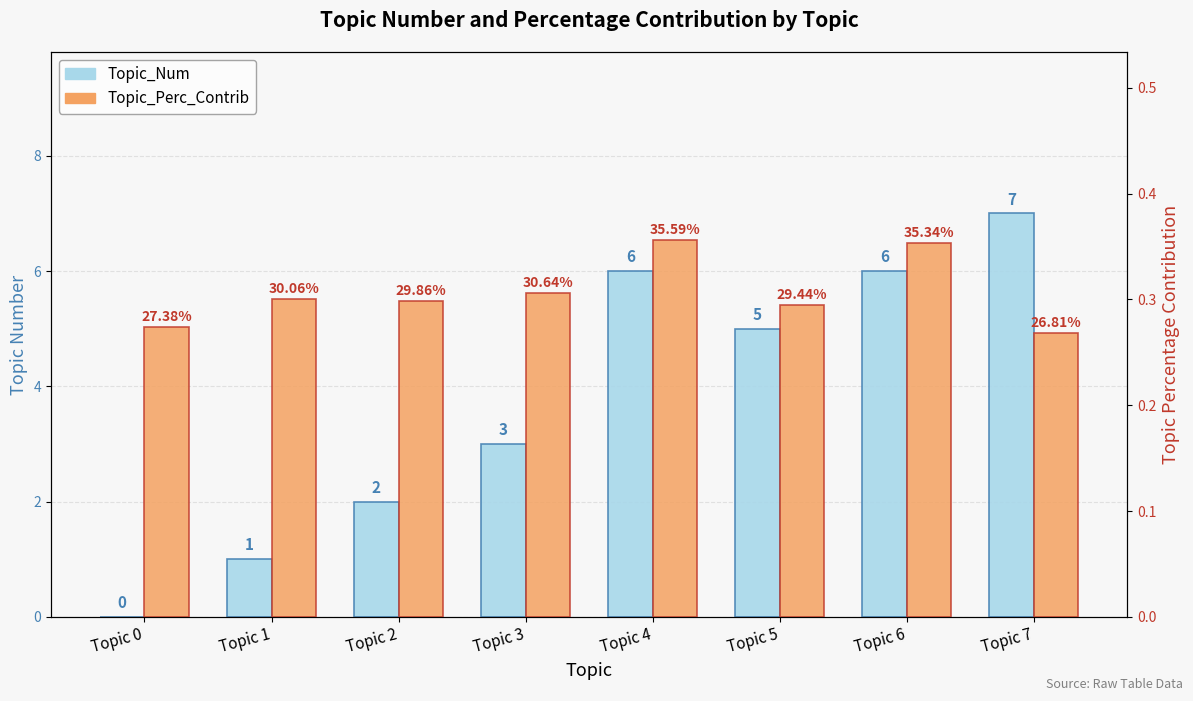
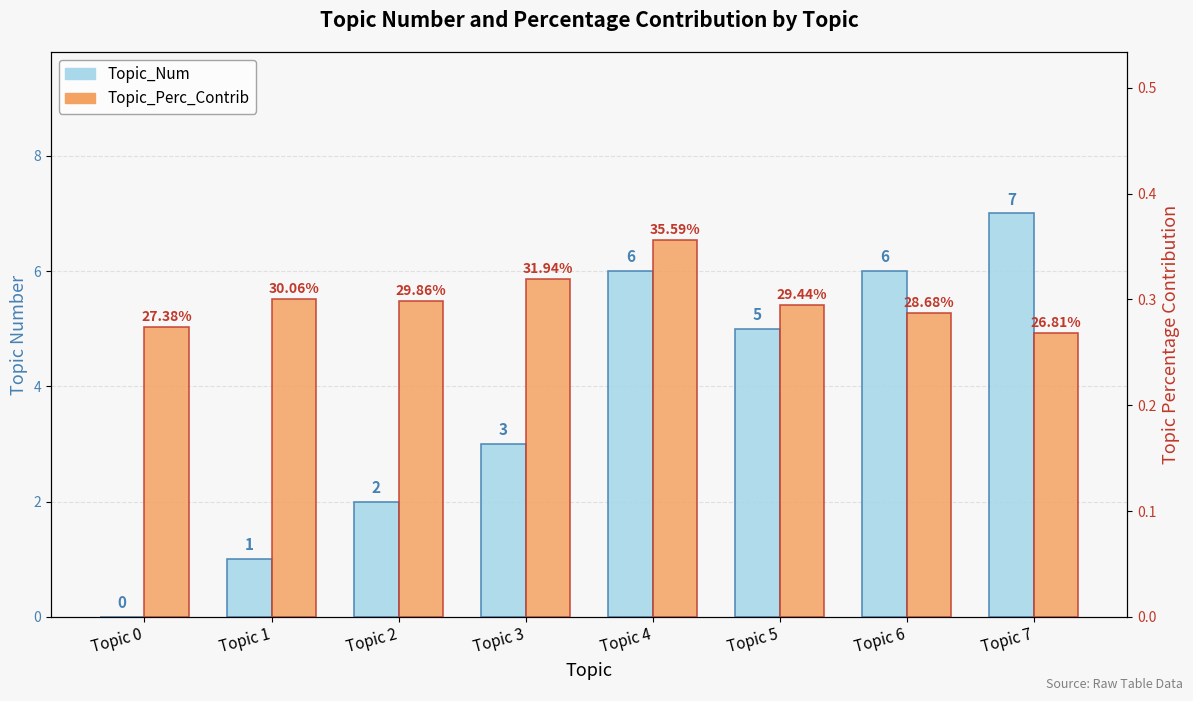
  {
    "Topic_Num": {
      "Topic 0": "0",
      "Topic 1": "1",
      "Topic 2": "2",
      "Topic 3": "3",
      "Topic 4": "6",
      "Topic 5": "5",
      "Topic 6": "6",
      "Topic 7": "7"
    },
    "Topic_Perc_Contrib": {
      "Topic 0": "27.38%",
      "Topic 1": "30.06%",
      "Topic 2": "29.86%",
-     "Topic 3": "30.64%",
+     "Topic 3": "31.94%",
      "Topic 4": "35.59%",
      "Topic 5": "29.44%",
-     "Topic 6": "35.34%",
+     "Topic 6": "28.68%",
      "Topic 7": "26.81%"
    }
  }
